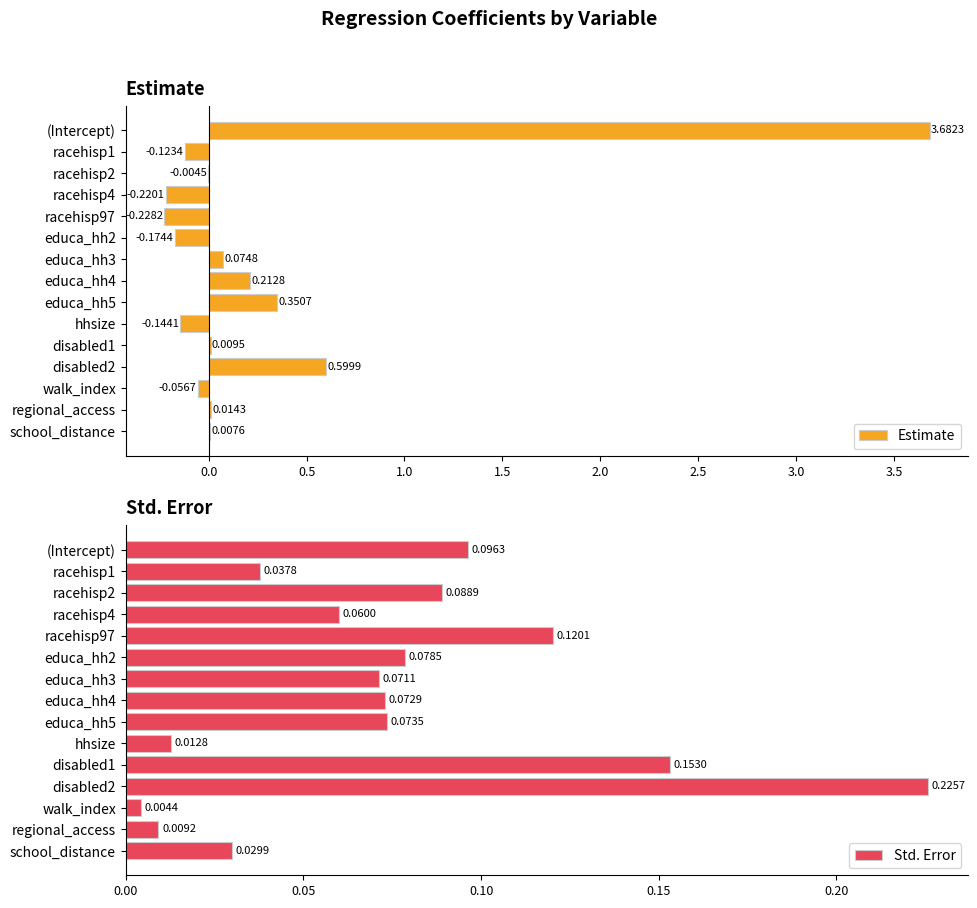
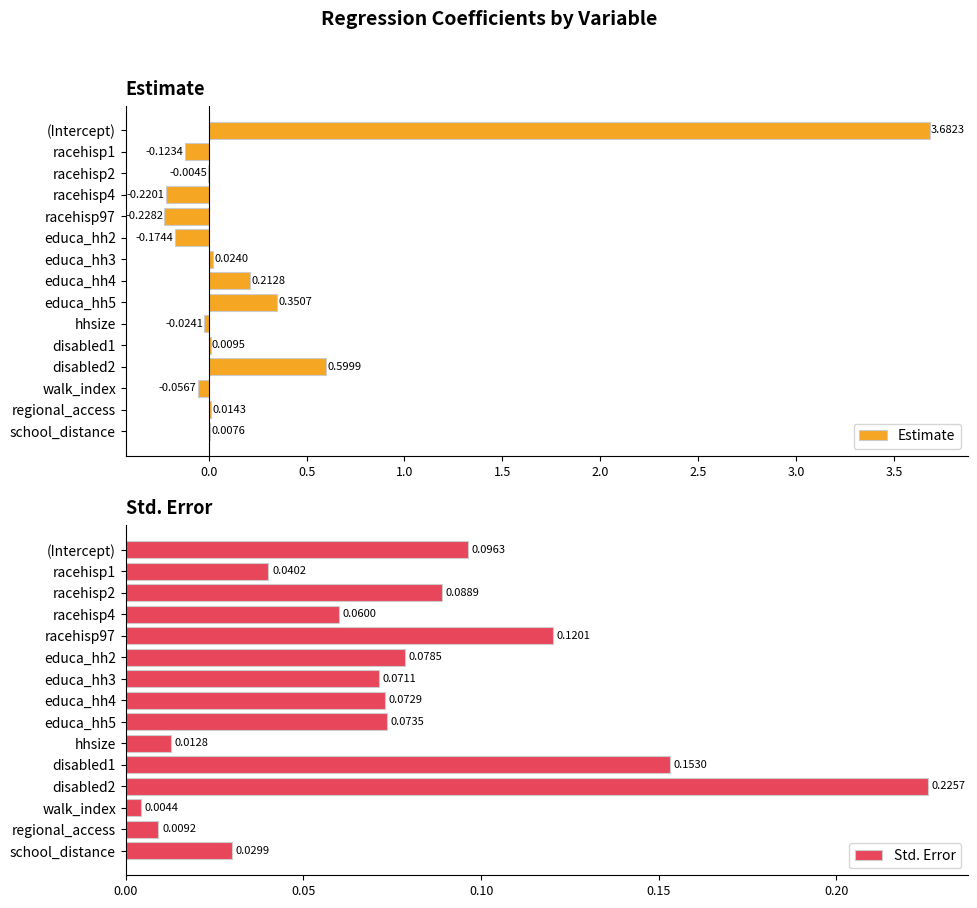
  {
    "Estimate": {
      "(Intercept)": 3.6823,
      "racehisp1": -0.1234,
      "racehisp2": -0.0045,
      "racehisp4": -0.2201,
      "racehisp97": -0.2282,
      "educa_hh2": -0.1744,
-     "educa_hh3": 0.0748,
+     "educa_hh3": 0.0240,
      "educa_hh4": 0.2128,
      "educa_hh5": 0.3507,
-     "hhsize": -0.1441,
+     "hhsize": -0.0241,
      "disabled1": 0.0095,
      "disabled2": 0.5999,
      "walk_index": -0.0567,
      "regional_access": 0.0143,
      "school_distance": 0.0076
    },
    "Std. Error": {
      "(Intercept)": 0.0963,
-     "racehisp1": 0.0378,
+     "racehisp1": 0.0402,
      "racehisp2": 0.0889,
      "racehisp4": 0.0600,
      "racehisp97": 0.1201,
      "educa_hh2": 0.0785,
      "educa_hh3": 0.0711,
      "educa_hh4": 0.0729,
      "educa_hh5": 0.0735,
      "hhsize": 0.0128,
      "disabled1": 0.1530,
      "disabled2": 0.2257,
      "walk_index": 0.0044,
      "regional_access": 0.0092,
      "school_distance": 0.0299
    }
  }
